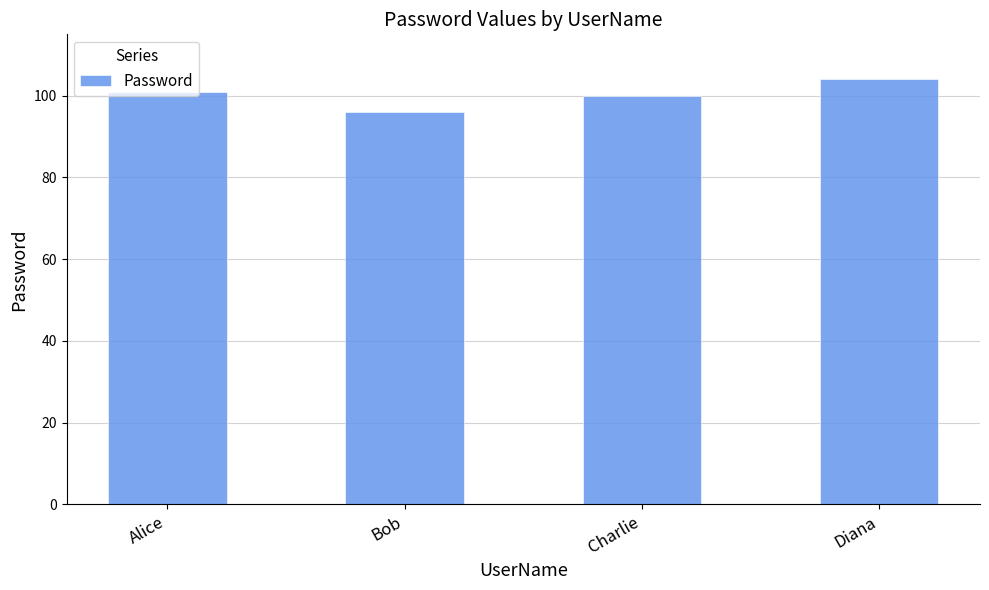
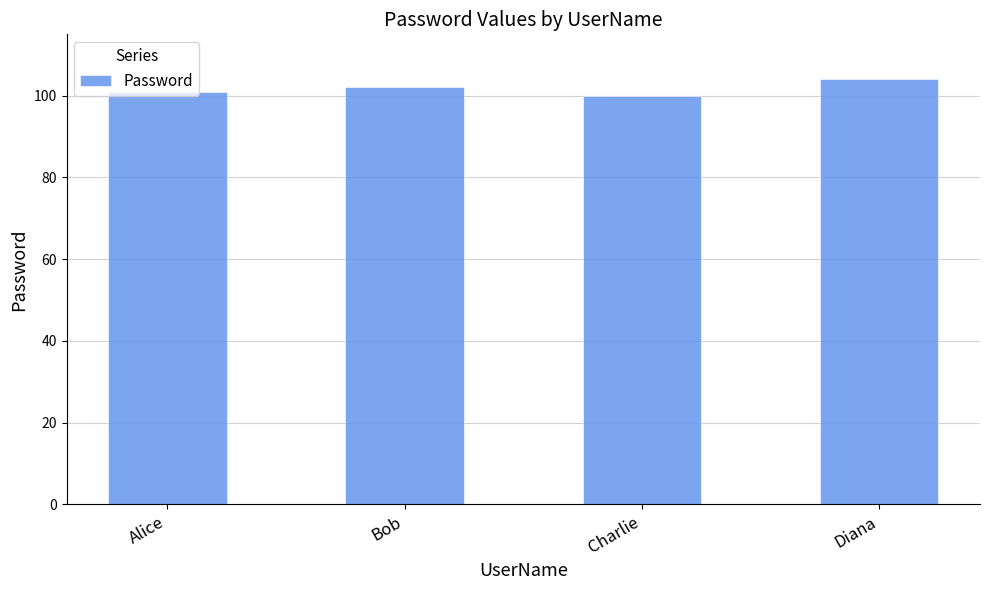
  {
-   "Bob": 96,
+   "Bob": 102,
    "Charlie": 100,
    "Diana": 104
  }
